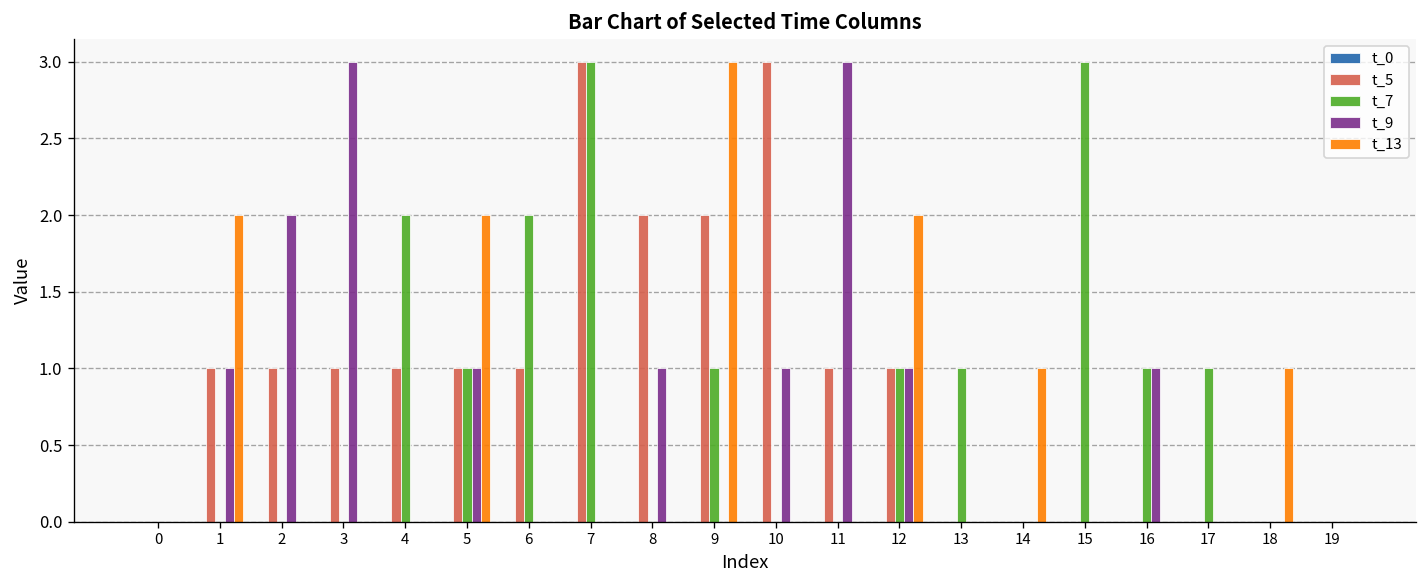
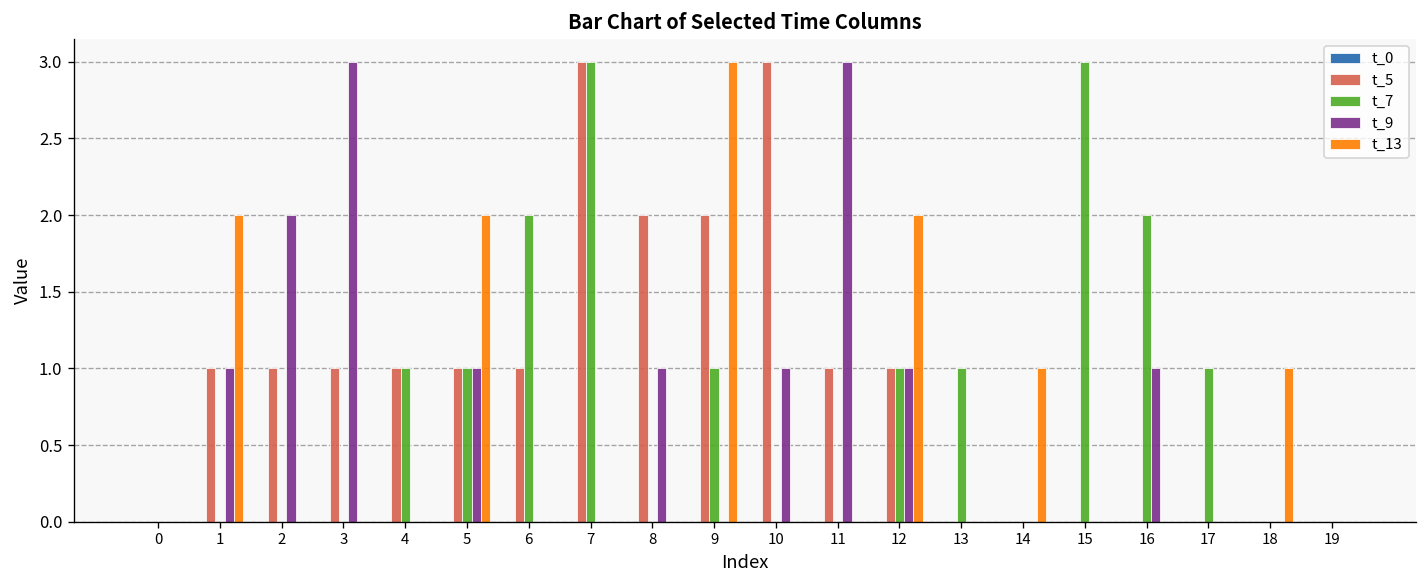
  {
    "t_0": {
      "0": 0,
      "1": 0,
      "2": 0,
      "3": 0,
      "4": 0,
      "5": 0,
      "6": 0,
      "7": 0,
      "8": 0,
      "9": 0,
      "10": 0,
      "11": 0,
      "12": 0,
      "13": 0,
      "14": 0,
      "15": 0,
      "16": 0,
      "17": 0,
      "18": 0,
      "19": 0
    },
    "t_5": {
      "0": 0,
      "1": 1,
      "2": 1,
      "3": 1,
      "4": 1,
      "5": 1,
      "6": 1,
      "7": 3,
      "8": 2,
      "9": 2,
      "10": 3,
      "11": 1,
      "12": 1,
      "13": 0,
      "14": 0,
      "15": 0,
      "16": 0,
      "17": 0,
      "18": 0,
      "19": 0
    },
    "t_7": {
      "0": 0,
      "1": 0,
      "2": 0,
      "3": 0,
-     "4": 2,
+     "4": 1,
      "5": 1,
      "6": 2,
      "7": 3,
      "8": 0,
      "9": 1,
      "10": 0,
      "11": 0,
      "12": 1,
      "13": 1,
      "14": 0,
      "15": 3,
-     "16": 1,
+     "16": 2,
      "17": 1,
      "18": 0,
      "19": 0
    },
    "t_9": {
      "0": 0,
      "1": 1,
      "2": 2,
      "3": 3,
      "4": 0,
      "5": 1,
      "6": 0,
      "7": 0,
      "8": 1,
      "9": 0,
      "10": 1,
      "11": 3,
      "12": 1,
      "13": 0,
      "14": 0,
      "15": 0,
      "16": 1,
      "17": 0,
      "18": 0,
      "19": 0
    },
    "t_13": {
      "0": 0,
      "1": 2,
      "2": 0,
      "3": 0,
      "4": 0,
      "5": 2,
      "6": 0,
      "7": 0,
      "8": 0,
      "9": 3,
      "10": 0,
      "11": 0,
      "12": 2,
      "13": 0,
      "14": 1,
      "15": 0,
      "16": 0,
      "17": 0,
      "18": 1,
      "19": 0
    }
  }
